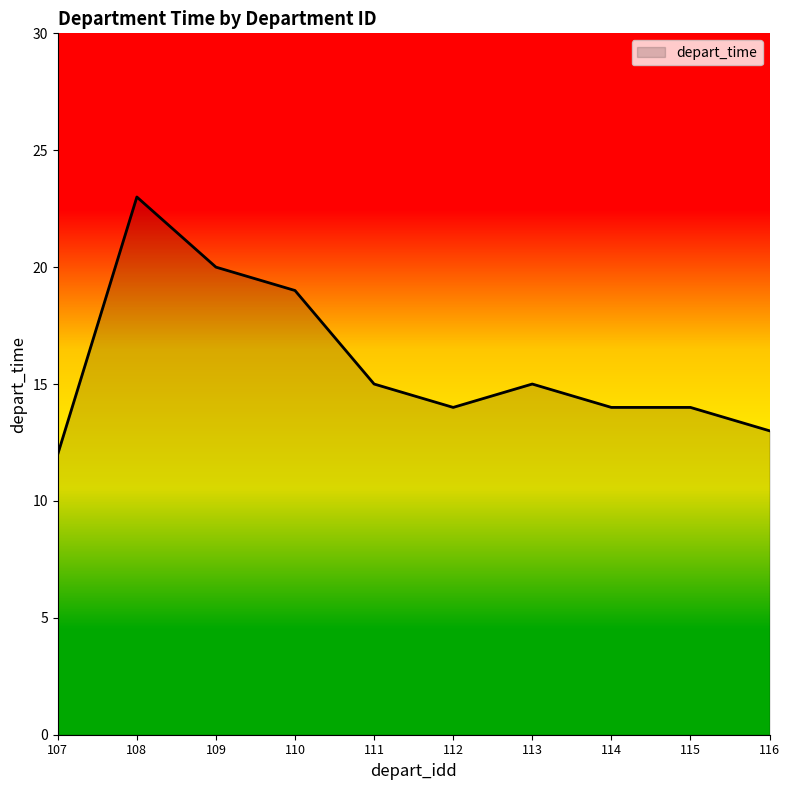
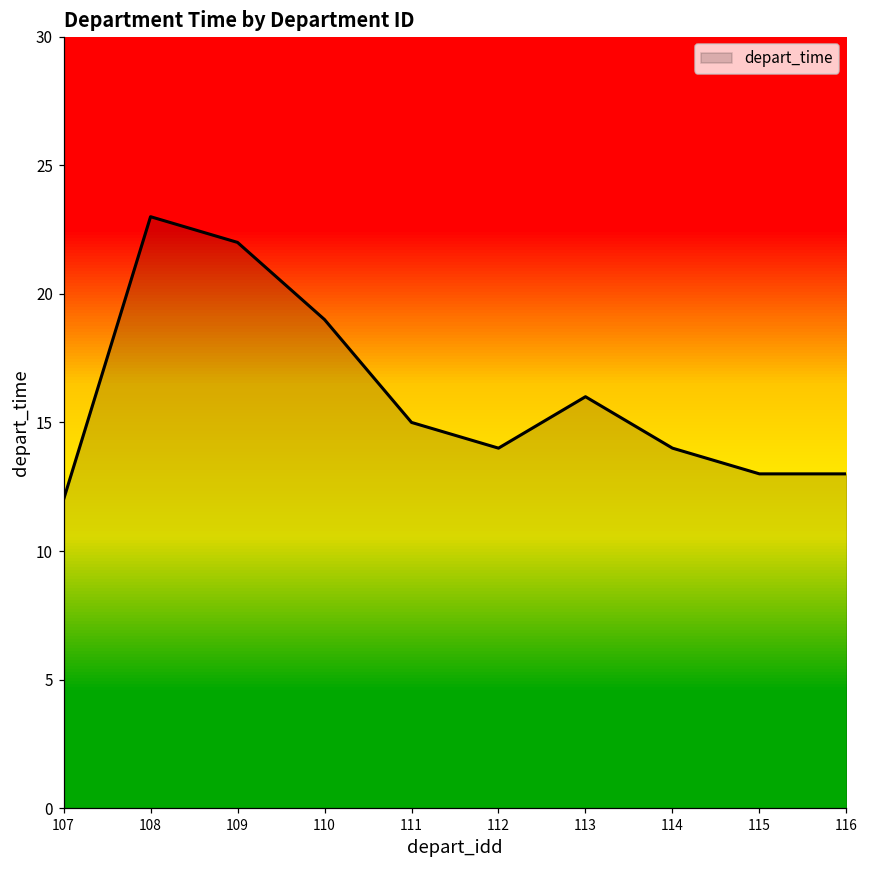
  {
    "107": 12,
    "108": 23,
-   "109": 20,
+   "109": 22,
    "110": 19,
    "111": 15,
    "112": 14,
-   "113": 15,
+   "113": 16,
    "114": 14,
-   "115": 14,
+   "115": 13,
    "116": 13
  }
